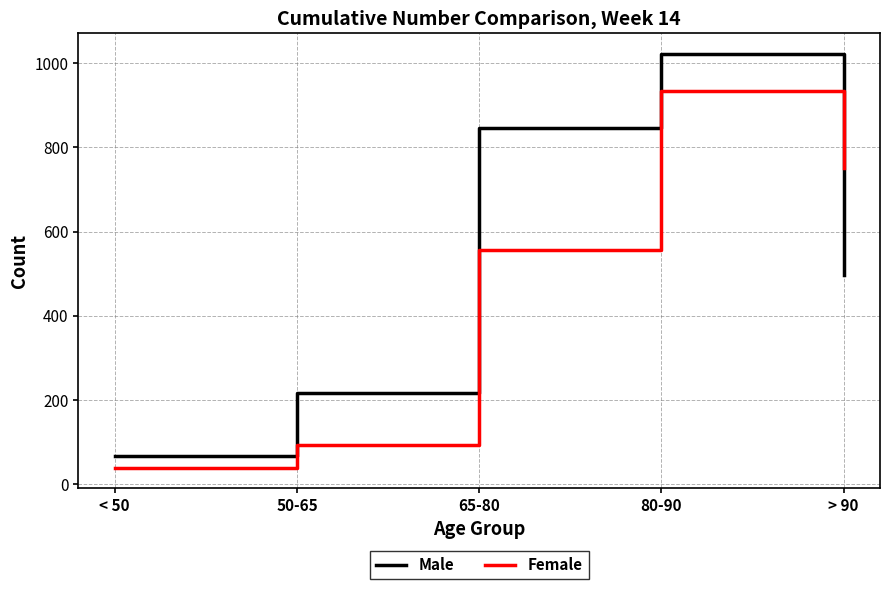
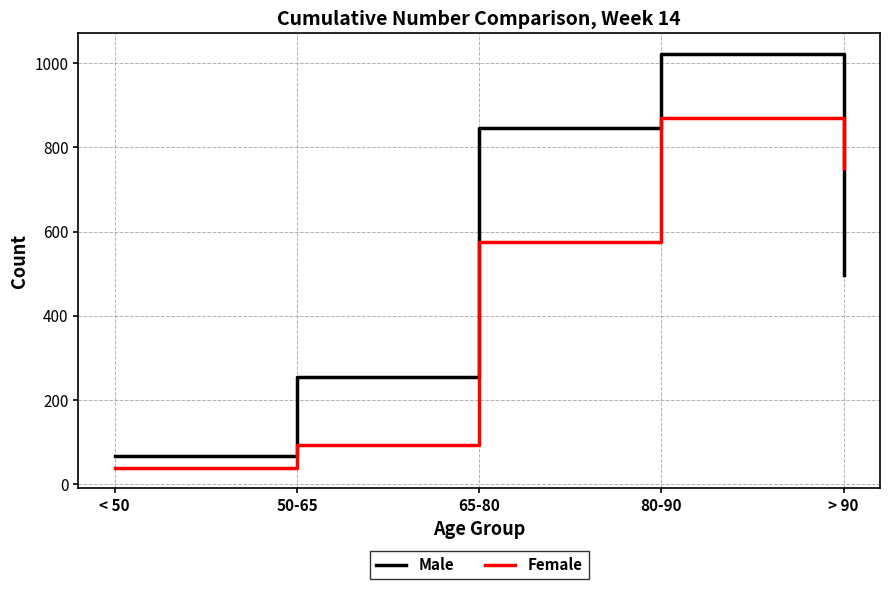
  {
    "Male": {
      "< 50": 70,
-     "50-65": 220,
+     "50-65": 250,
      "65-80": 850,
      "80-90": 1020,
      "> 90": 500
    },
    "Female": {
      "< 50": 40,
      "50-65": 90,
-     "65-80": 560,
-     "80-90": 930,
+     "65-80": 580,
+     "80-90": 870,
      "> 90": 750
    }
  }
